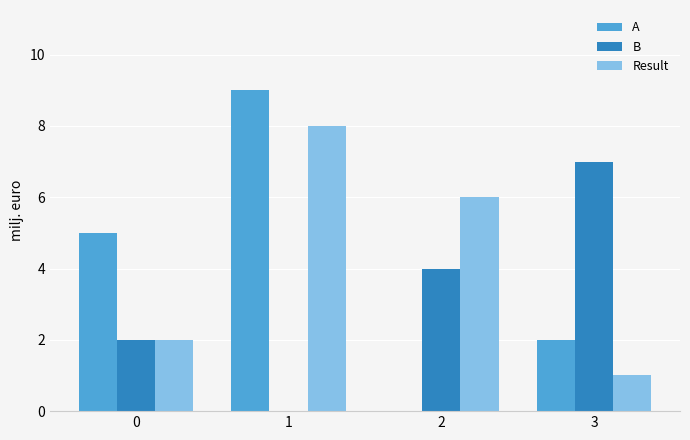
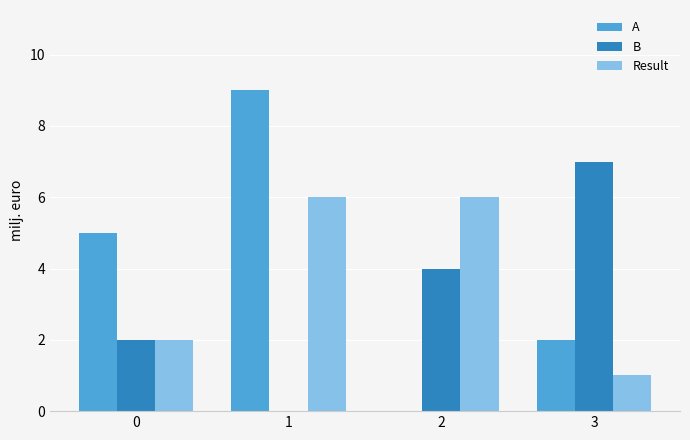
  {
    "Result": {
      "0": 2,
-     "1": 8,
+     "1": 6,
      "2": 6,
      "3": 1
    }
  }
